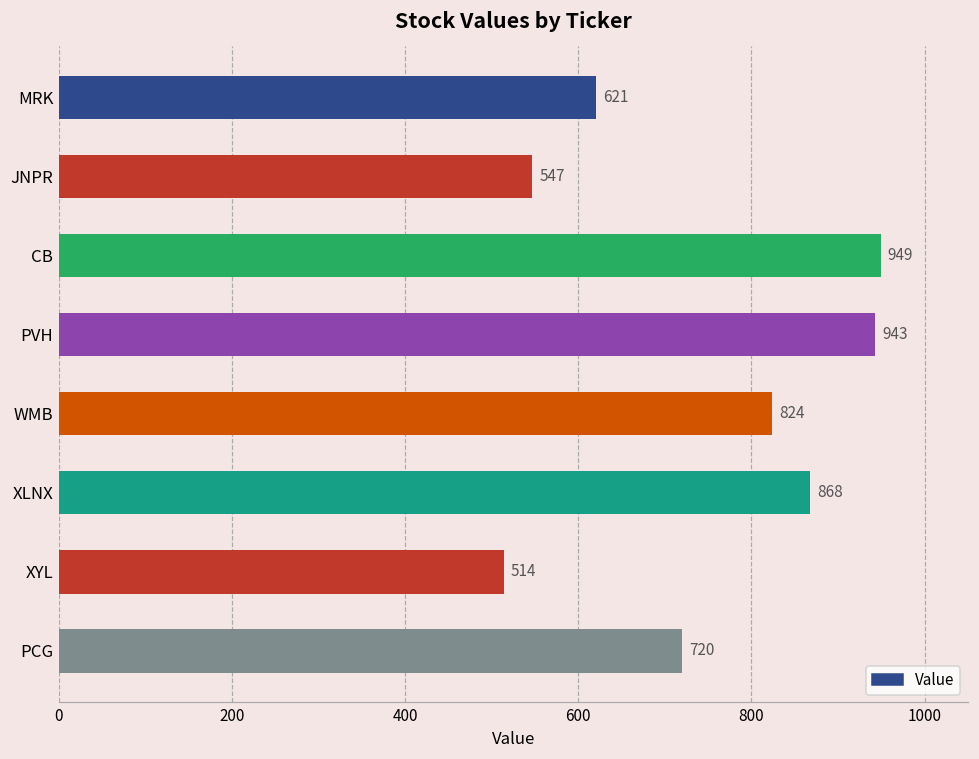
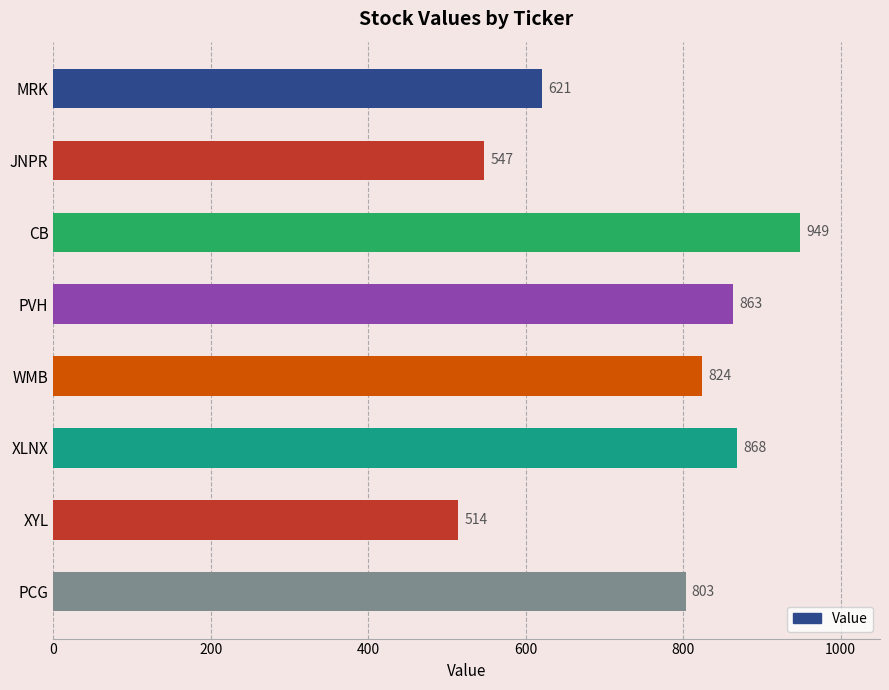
  {
    "MRK": 621,
    "JNPR": 547,
    "CB": 949,
-   "PVH": 943,
+   "PVH": 863,
    "WMB": 824,
    "XLNX": 868,
    "XYL": 514,
-   "PCG": 720
+   "PCG": 803
  }
